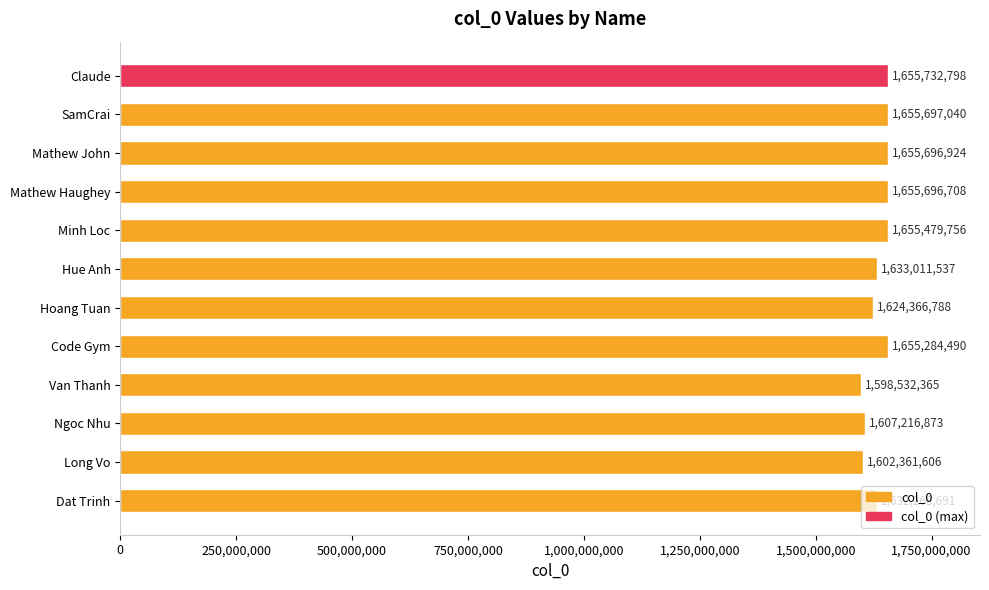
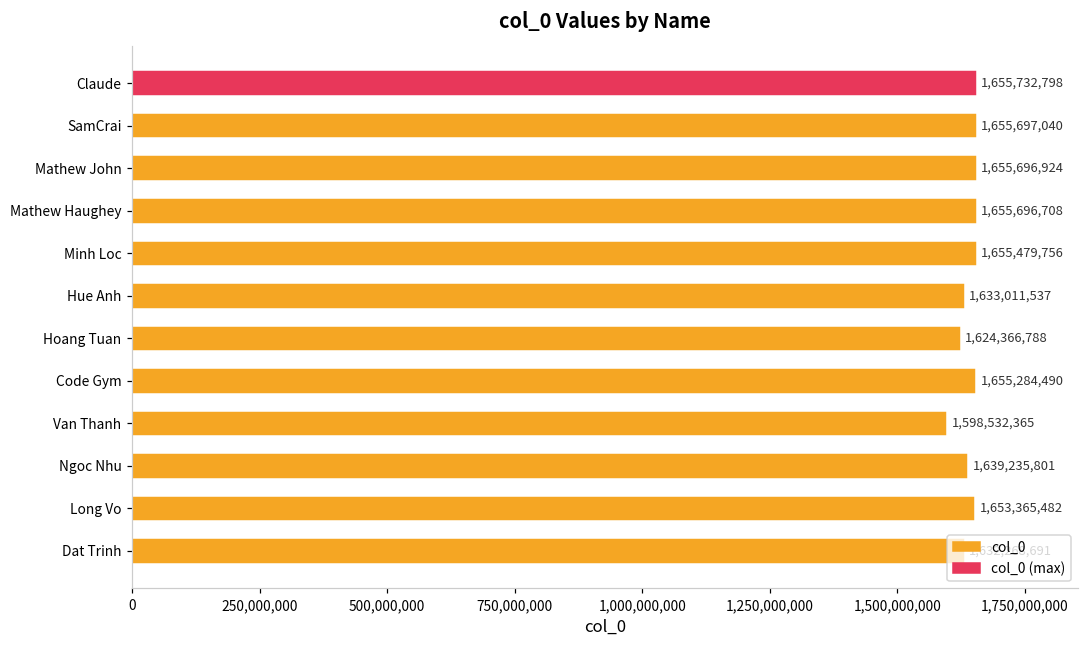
  {
    "Claude": "1,655,732,798",
    "SamCrai": "1,655,697,040",
    "Mathew John": "1,655,696,924",
    "Mathew Haughey": "1,655,696,708",
    "Minh Loc": "1,655,479,756",
    "Hue Anh": "1,633,011,537",
    "Hoang Tuan": "1,624,366,788",
    "Code Gym": "1,655,284,490",
    "Van Thanh": "1,598,532,365",
-   "Ngoc Nhu": "1,607,216,873",
-   "Long Vo": "1,602,361,606"
+   "Ngoc Nhu": "1,639,235,801",
+   "Long Vo": "1,653,365,482"
  }
